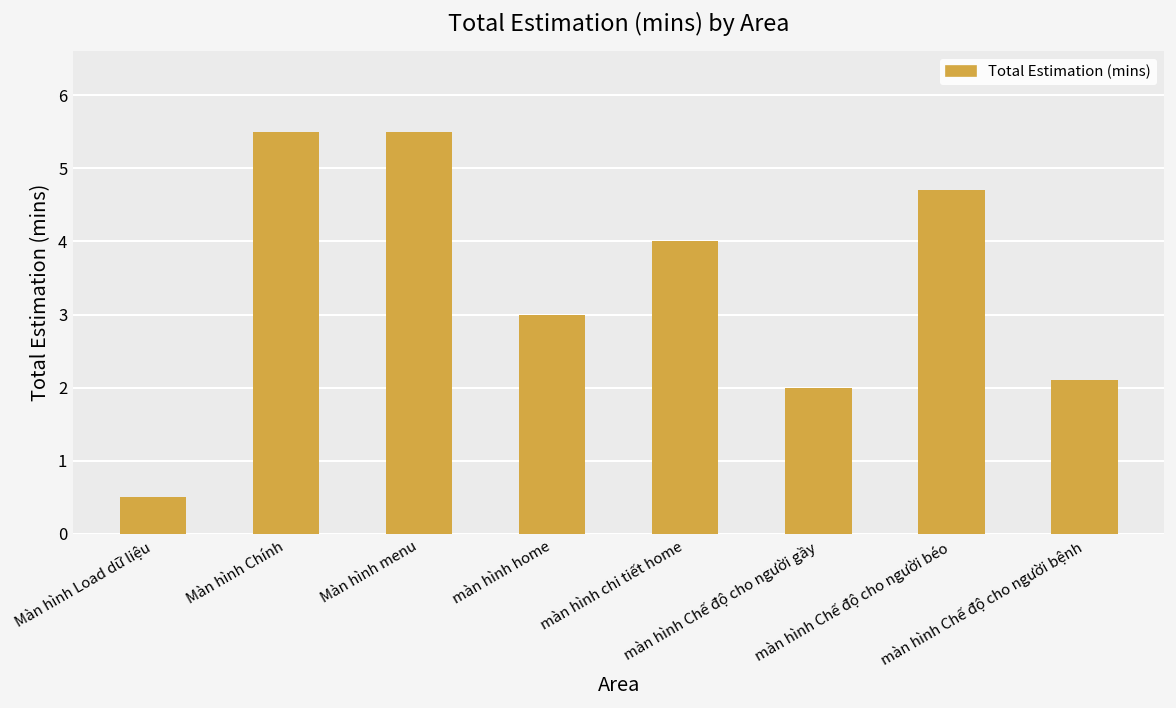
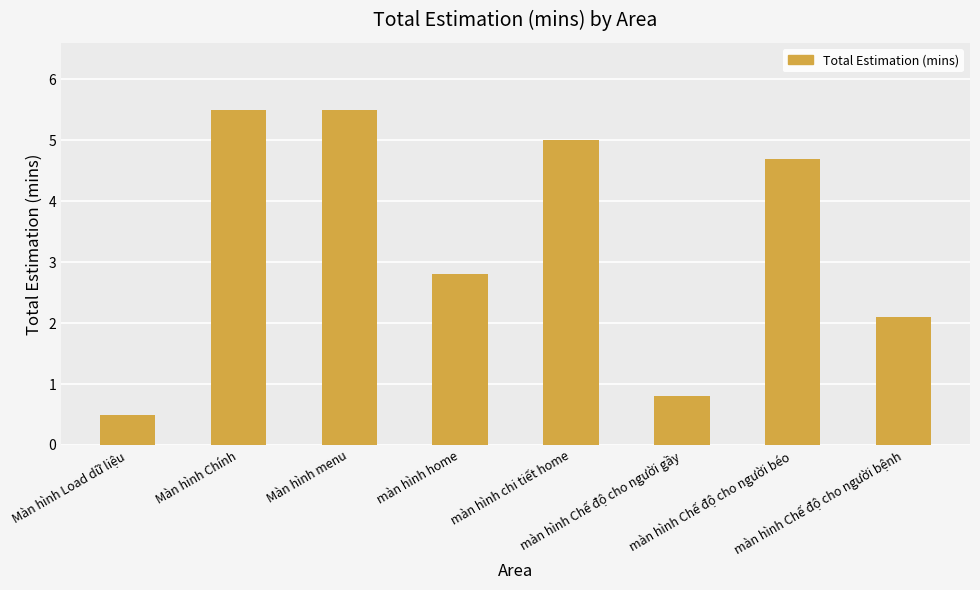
  {
    "Màn hình Load dữ liệu": 0.5,
    "Màn hình Chính": 5.5,
    "Màn hình menu": 5.5,
-   "màn hình home": 3.0,
-   "màn hình chi tiết home": 4,
-   "màn hình Chế độ cho người gầy": 2.0,
+   "màn hình home": 2.8,
+   "màn hình chi tiết home": 5,
+   "màn hình Chế độ cho người gầy": 0.8,
    "màn hình Chế độ cho người béo": 4.7,
    "màn hình Chế độ cho người bệnh": 2.1
  }
